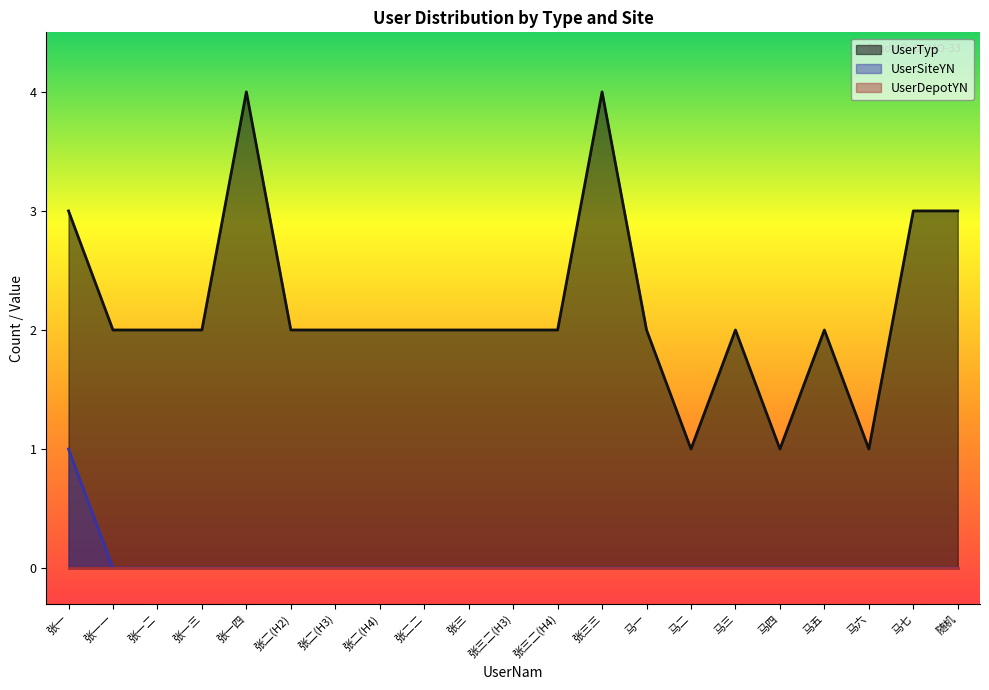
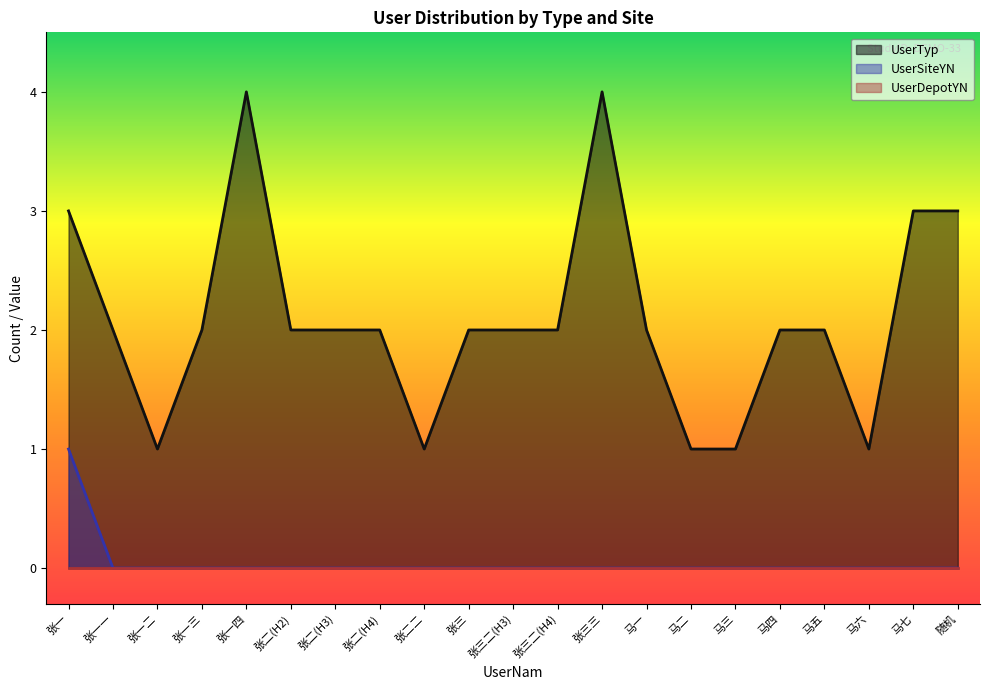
  {
    "UserTyp": {
      "张一": 3,
      "张一一": 2,
-     "张一二": 2,
+     "张一二": 1,
      "张一三": 2,
      "张一四": 4,
      "张二(H2)": 2,
      "张二(H3)": 2,
      "张二(H4)": 2,
-     "张二二": 2,
+     "张二二": 1,
      "张三": 2,
      "张三二(H3)": 2,
      "张三二(H4)": 2,
      "张三三": 4,
      "马一": 2,
      "马二": 1,
-     "马三": 2,
-     "马四": 1,
+     "马三": 1,
+     "马四": 2,
      "马五": 2,
      "马六": 1,
      "马七": 3,
      "随机": 3
    },
    "UserSiteYN": {
      "张一": 1
    },
    "UserDepotYN": {
      "张一": 0
    }
  }
